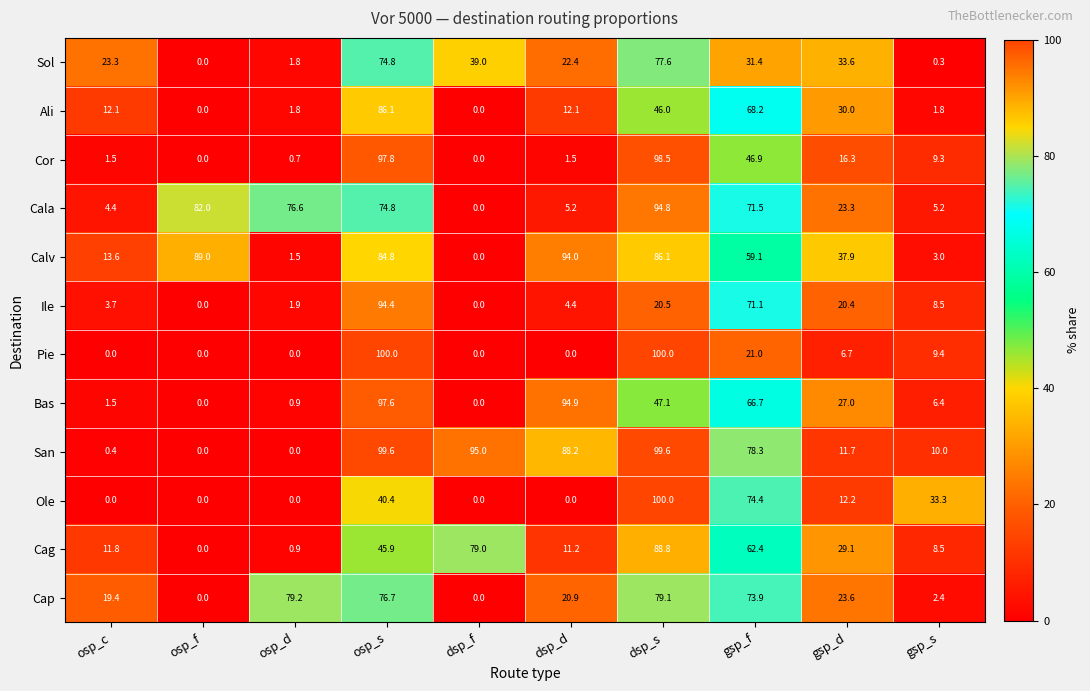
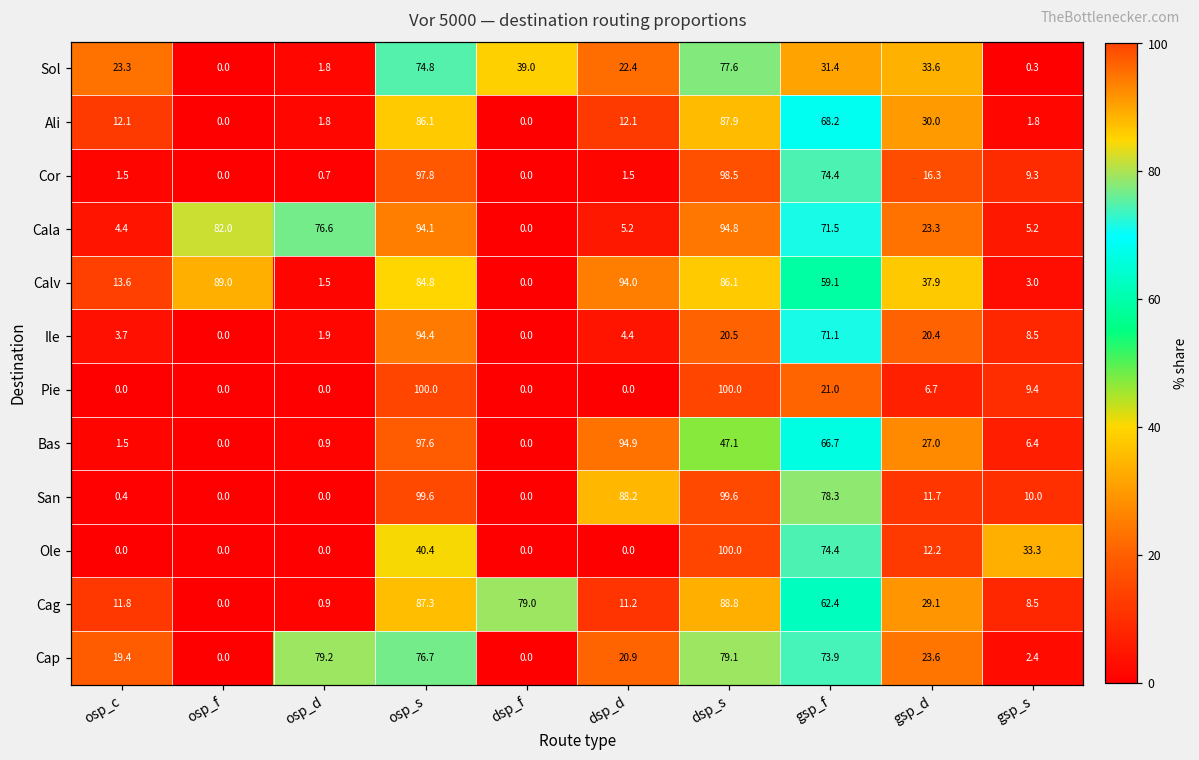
  {
    "Sol": {
      "osp_c": 23.3,
      "osp_f": 0.0,
      "osp_d": 1.8,
      "osp_s": 74.8,
      "dsp_f": 39.0,
      "dsp_d": 22.4,
      "dsp_s": 77.6,
      "gsp_f": 31.4,
      "gsp_d": 33.6,
      "gsp_s": 0.3
    },
    "Ali": {
      "osp_c": 12.1,
      "osp_f": 0.0,
      "osp_d": 1.8,
      "osp_s": 86.1,
      "dsp_f": 0.0,
      "dsp_d": 12.1,
-     "dsp_s": 46.0,
+     "dsp_s": 87.9,
      "gsp_f": 68.2,
      "gsp_d": 30.0,
      "gsp_s": 1.8
    },
    "Cor": {
      "osp_c": 1.5,
      "osp_f": 0.0,
      "osp_d": 0.7,
      "osp_s": 97.8,
      "dsp_f": 0.0,
      "dsp_d": 1.5,
      "dsp_s": 98.5,
-     "gsp_f": 46.9,
+     "gsp_f": 74.4,
      "gsp_d": 16.3,
      "gsp_s": 9.3
    },
    "Cala": {
      "osp_c": 4.4,
      "osp_f": 82.0,
      "osp_d": 76.6,
-     "osp_s": 74.8,
+     "osp_s": 94.1,
      "dsp_f": 0.0,
      "dsp_d": 5.2,
      "dsp_s": 94.8,
      "gsp_f": 71.5,
      "gsp_d": 23.3,
      "gsp_s": 5.2
    },
    "Calv": {
      "osp_c": 13.6,
      "osp_f": 89.0,
      "osp_d": 1.5,
      "osp_s": 84.8,
      "dsp_f": 0.0,
      "dsp_d": 94.0,
      "dsp_s": 86.1,
      "gsp_f": 59.1,
      "gsp_d": 37.9,
      "gsp_s": 3.0
    },
    "Ile": {
      "osp_c": 3.7,
      "osp_f": 0.0,
      "osp_d": 1.9,
      "osp_s": 94.4,
      "dsp_f": 0.0,
      "dsp_d": 4.4,
      "dsp_s": 20.5,
      "gsp_f": 71.1,
      "gsp_d": 20.4,
      "gsp_s": 8.5
    },
    "Pie": {
      "osp_c": 0.0,
      "osp_f": 0.0,
      "osp_d": 0.0,
      "osp_s": 100.0,
      "dsp_f": 0.0,
      "dsp_d": 0.0,
      "dsp_s": 100.0,
      "gsp_f": 21.0,
      "gsp_d": 6.7,
      "gsp_s": 9.4
    },
    "Bas": {
      "osp_c": 1.5,
      "osp_f": 0.0,
      "osp_d": 0.9,
      "osp_s": 97.6,
      "dsp_f": 0.0,
      "dsp_d": 94.9,
      "dsp_s": 47.1,
      "gsp_f": 66.7,
      "gsp_d": 27.0,
      "gsp_s": 6.4
    },
    "San": {
      "osp_c": 0.4,
      "osp_f": 0.0,
      "osp_d": 0.0,
      "osp_s": 99.6,
-     "dsp_f": 95.0,
+     "dsp_f": 0.0,
      "dsp_d": 88.2,
      "dsp_s": 99.6,
      "gsp_f": 78.3,
      "gsp_d": 11.7,
      "gsp_s": 10.0
    },
    "Ole": {
      "osp_c": 0.0,
      "osp_f": 0.0,
      "osp_d": 0.0,
      "osp_s": 40.4,
      "dsp_f": 0.0,
      "dsp_d": 0.0,
      "dsp_s": 100.0,
      "gsp_f": 74.4,
      "gsp_d": 12.2,
      "gsp_s": 33.3
    },
    "Cag": {
      "osp_c": 11.8,
      "osp_f": 0.0,
      "osp_d": 0.9,
-     "osp_s": 45.9,
+     "osp_s": 87.3,
      "dsp_f": 79.0,
      "dsp_d": 11.2,
      "dsp_s": 88.8,
      "gsp_f": 62.4,
      "gsp_d": 29.1,
      "gsp_s": 8.5
    },
    "Cap": {
      "osp_c": 19.4,
      "osp_f": 0.0,
      "osp_d": 79.2,
      "osp_s": 76.7,
      "dsp_f": 0.0,
      "dsp_d": 20.9,
      "dsp_s": 79.1,
      "gsp_f": 73.9,
      "gsp_d": 23.6,
      "gsp_s": 2.4
    }
  }
